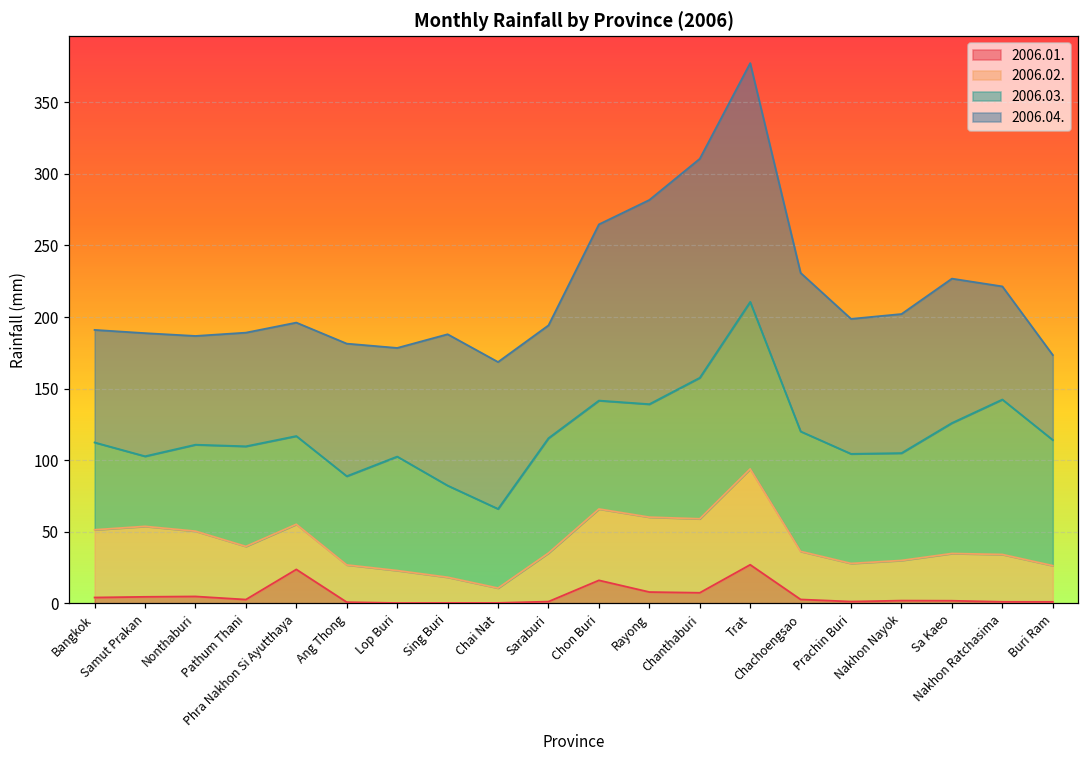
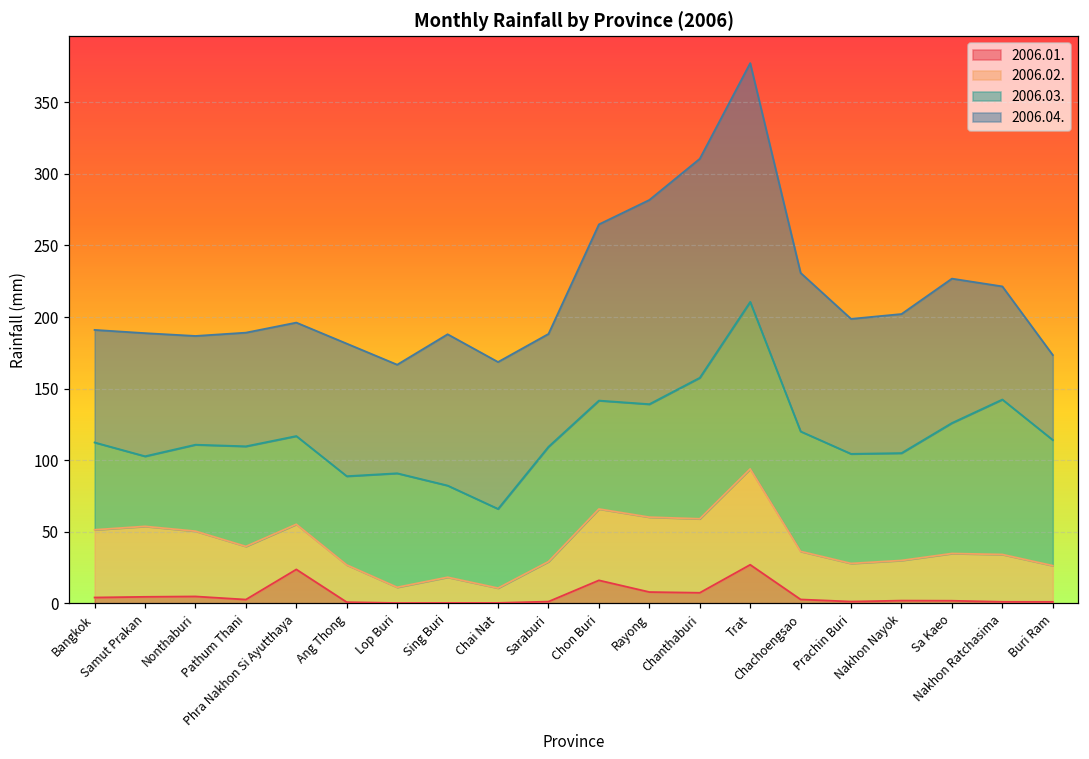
  {
    "2006.01.": {
      "Bangkok": 4,
      "Samut Prakan": 4,
      "Nonthaburi": 5,
      "Pathum Thani": 3,
      "Phra Nakhon Si Ayutthaya": 24,
      "Ang Thong": 1,
      "Lop Buri": 0,
      "Sing Buri": 0,
      "Chai Nat": 0,
      "Saraburi": 1,
      "Chon Buri": 16,
      "Rayong": 8,
      "Chanthaburi": 7,
      "Trat": 27,
      "Chachoengsao": 3,
      "Prachin Buri": 1,
      "Nakhon Nayok": 2,
      "Sa Kaeo": 2,
      "Nakhon Ratchasima": 1,
      "Buri Ram": 1
    },
    "2006.02.": {
      "Bangkok": 47,
      "Samut Prakan": 49,
      "Nonthaburi": 46,
      "Pathum Thani": 37,
      "Phra Nakhon Si Ayutthaya": 32,
      "Ang Thong": 26,
-     "Lop Buri": 23,
+     "Lop Buri": 11,
      "Sing Buri": 18,
      "Chai Nat": 10,
-     "Saraburi": 34,
+     "Saraburi": 28,
      "Chon Buri": 50,
      "Rayong": 52,
      "Chanthaburi": 52,
      "Trat": 67,
      "Chachoengsao": 34,
      "Prachin Buri": 27,
      "Nakhon Nayok": 28,
      "Sa Kaeo": 33,
      "Nakhon Ratchasima": 33,
      "Buri Ram": 25
    }
  }
